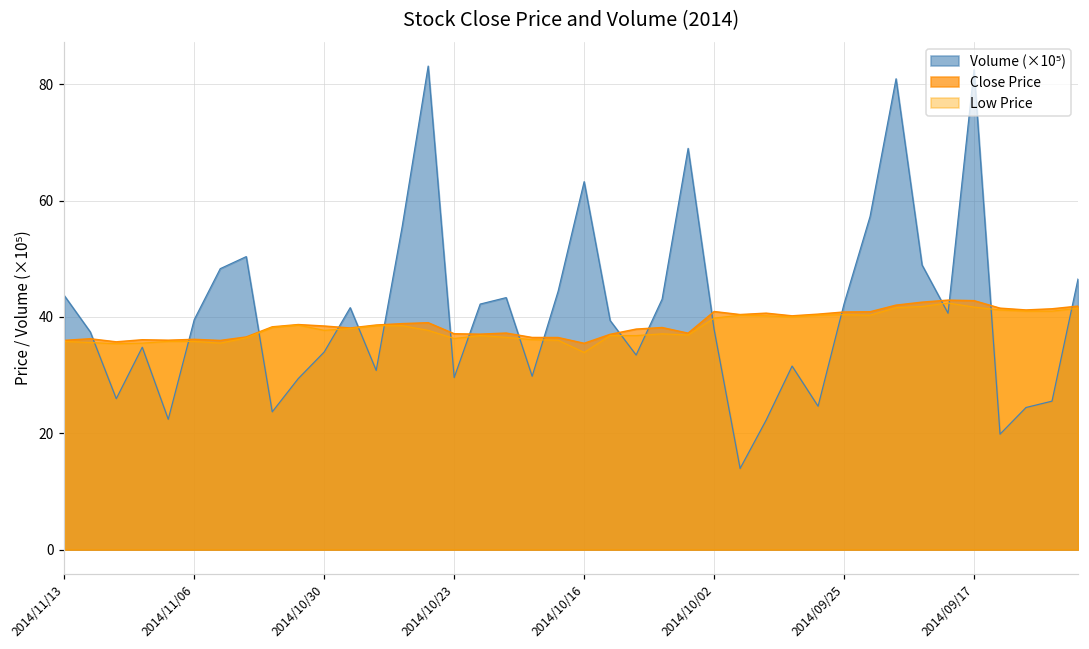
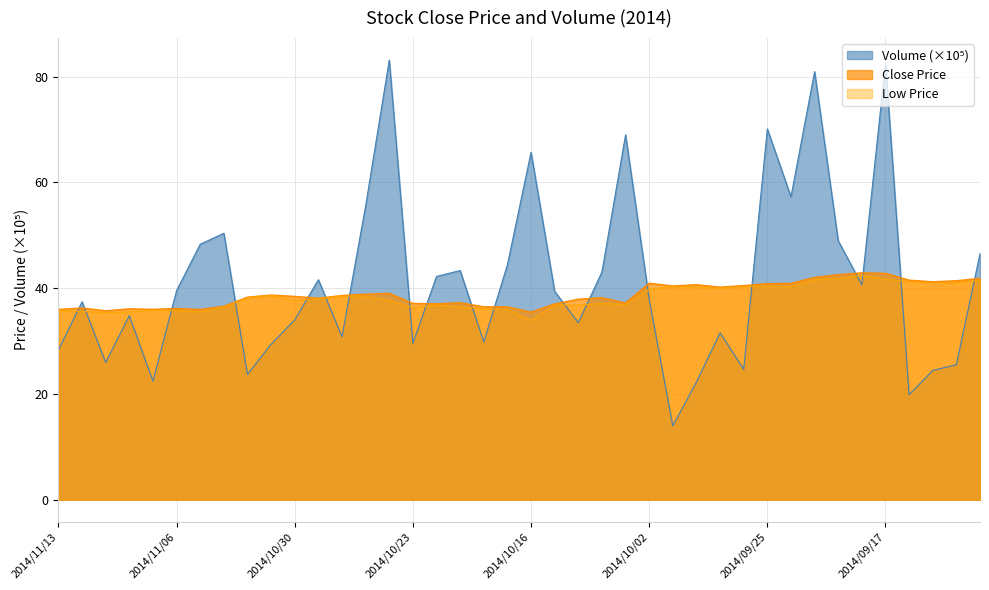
  {
    "Volume (×10⁵)": {
-     "2014/11/13": 44,
+     "2014/11/13": 28,
      "2014/11/06": 40,
      "2014/10/30": 34,
      "2014/10/23": 30,
-     "2014/10/16": 63,
+     "2014/10/16": 66,
      "2014/10/02": 38,
-     "2014/09/25": 42
+     "2014/09/25": 70
    }
  }
